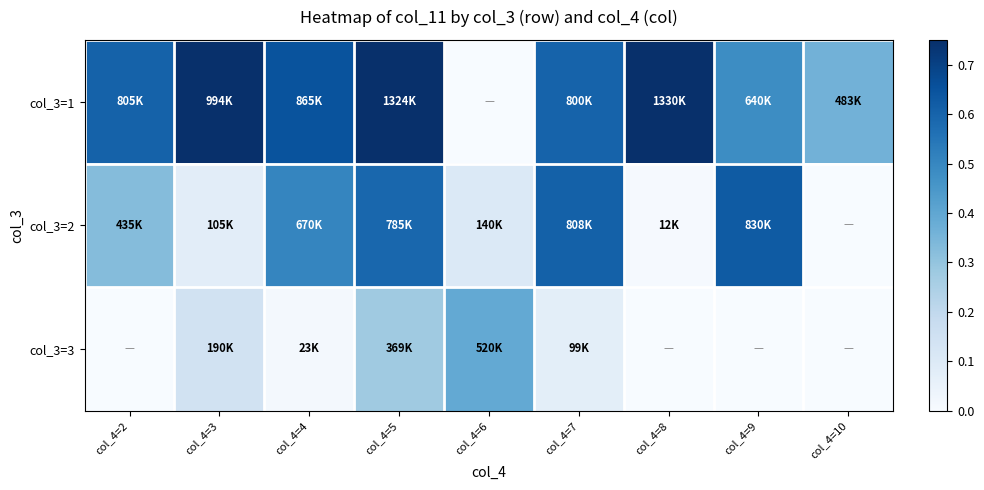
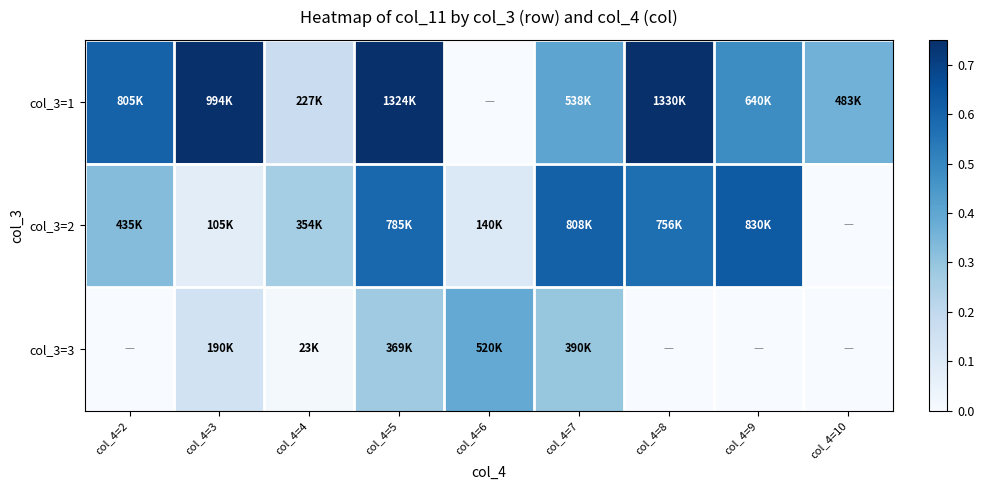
  {
    "col_3=1": {
      "col_4=2": "805K",
      "col_4=3": "994K",
-     "col_4=4": "865K",
+     "col_4=4": "227K",
      "col_4=5": "1324K",
-     "col_4=7": "800K",
+     "col_4=7": "538K",
      "col_4=8": "1330K",
      "col_4=9": "640K",
      "col_4=10": "483K"
    },
    "col_3=2": {
      "col_4=2": "435K",
      "col_4=3": "105K",
-     "col_4=4": "670K",
+     "col_4=4": "354K",
      "col_4=5": "785K",
      "col_4=6": "140K",
      "col_4=7": "808K",
-     "col_4=8": "12K",
+     "col_4=8": "756K",
      "col_4=9": "830K"
    },
    "col_3=3": {
      "col_4=3": "190K",
      "col_4=4": "23K",
      "col_4=5": "369K",
      "col_4=6": "520K",
-     "col_4=7": "99K"
+     "col_4=7": "390K"
    }
  }
